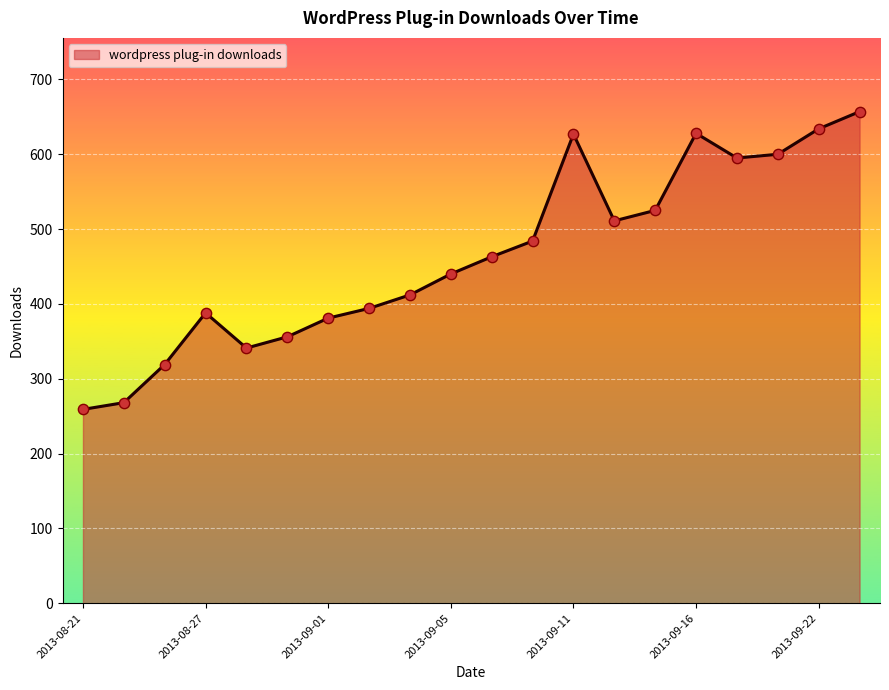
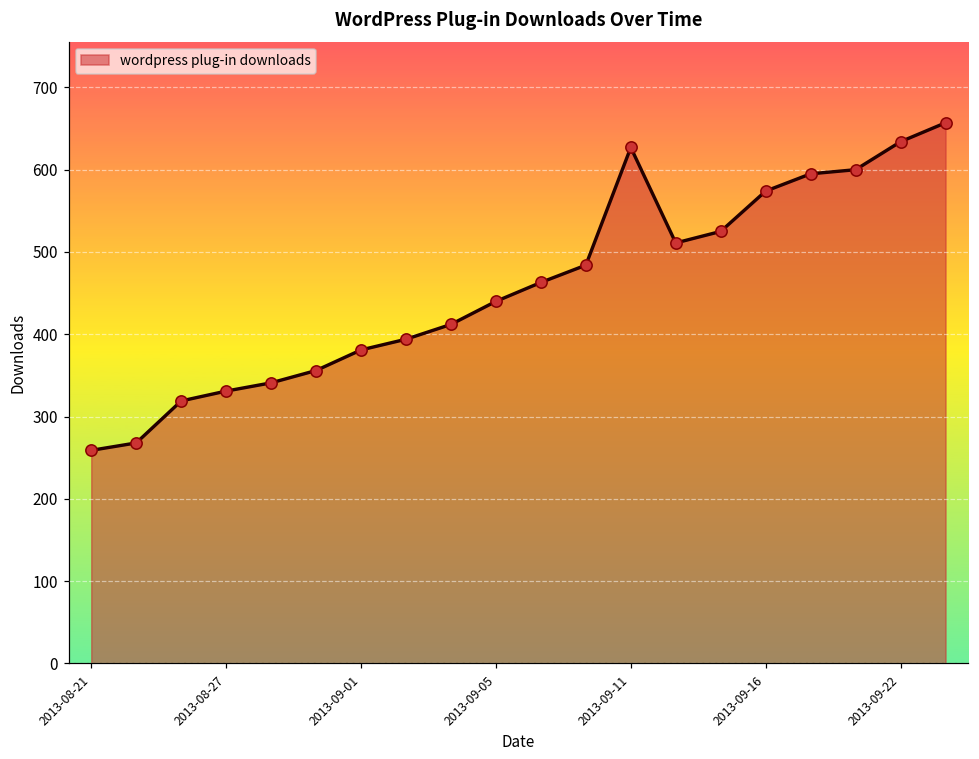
  {
    "2013-08-21": 260,
-   "2013-08-27": 390,
+   "2013-08-27": 330,
    "2013-09-01": 380,
    "2013-09-05": 440,
    "2013-09-11": 630,
-   "2013-09-16": 630,
+   "2013-09-16": 570,
    "2013-09-22": 630
  }
